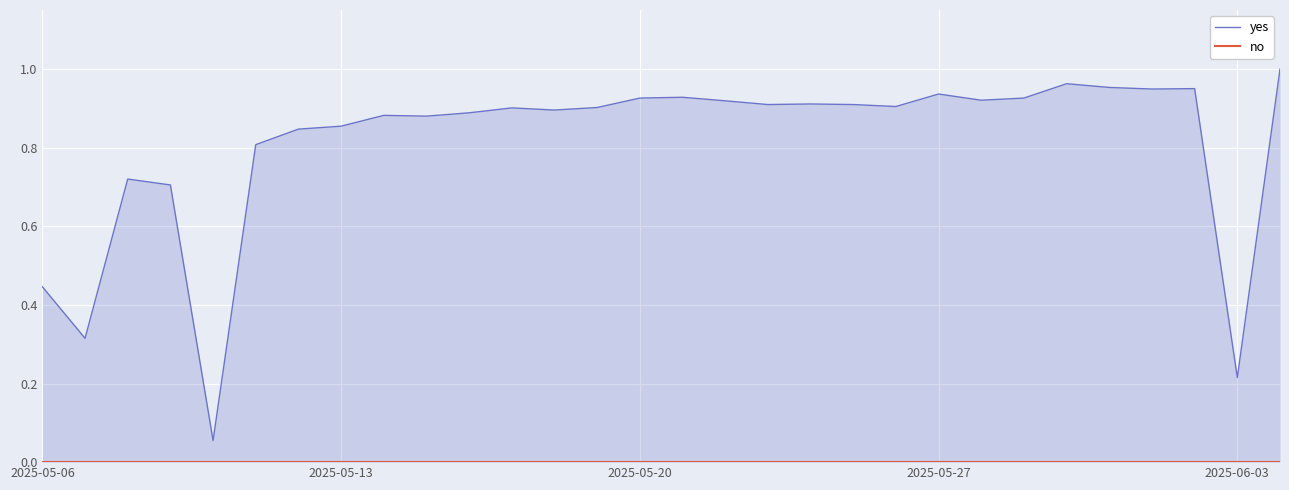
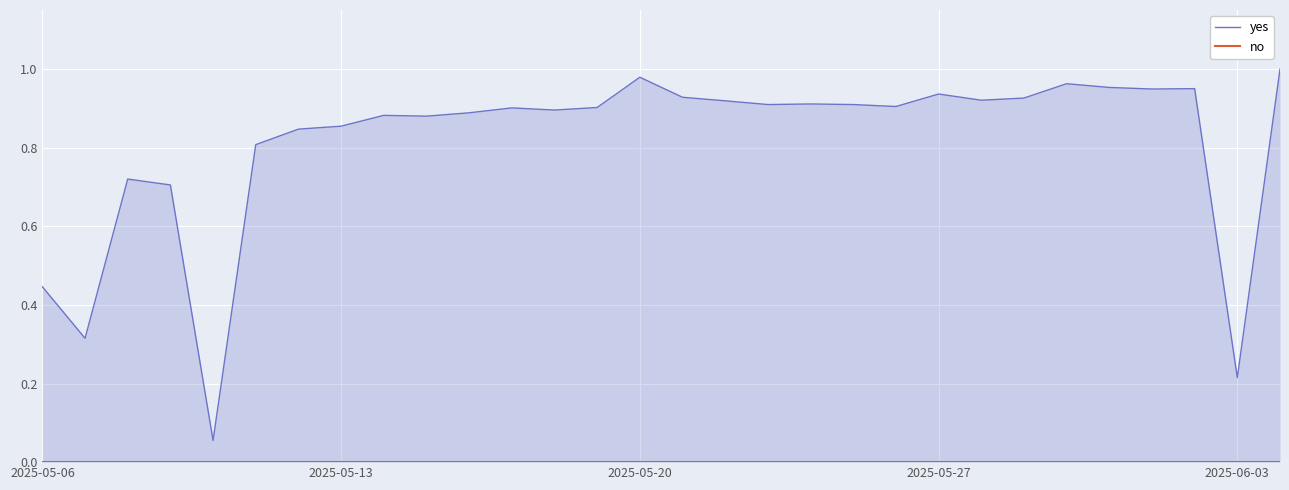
  {
    "2025-05-06": 0.45,
    "2025-05-13": 0.85,
-   "2025-05-20": 0.93,
+   "2025-05-20": 0.98,
    "2025-05-27": 0.94,
    "2025-06-03": 0.22
  }
